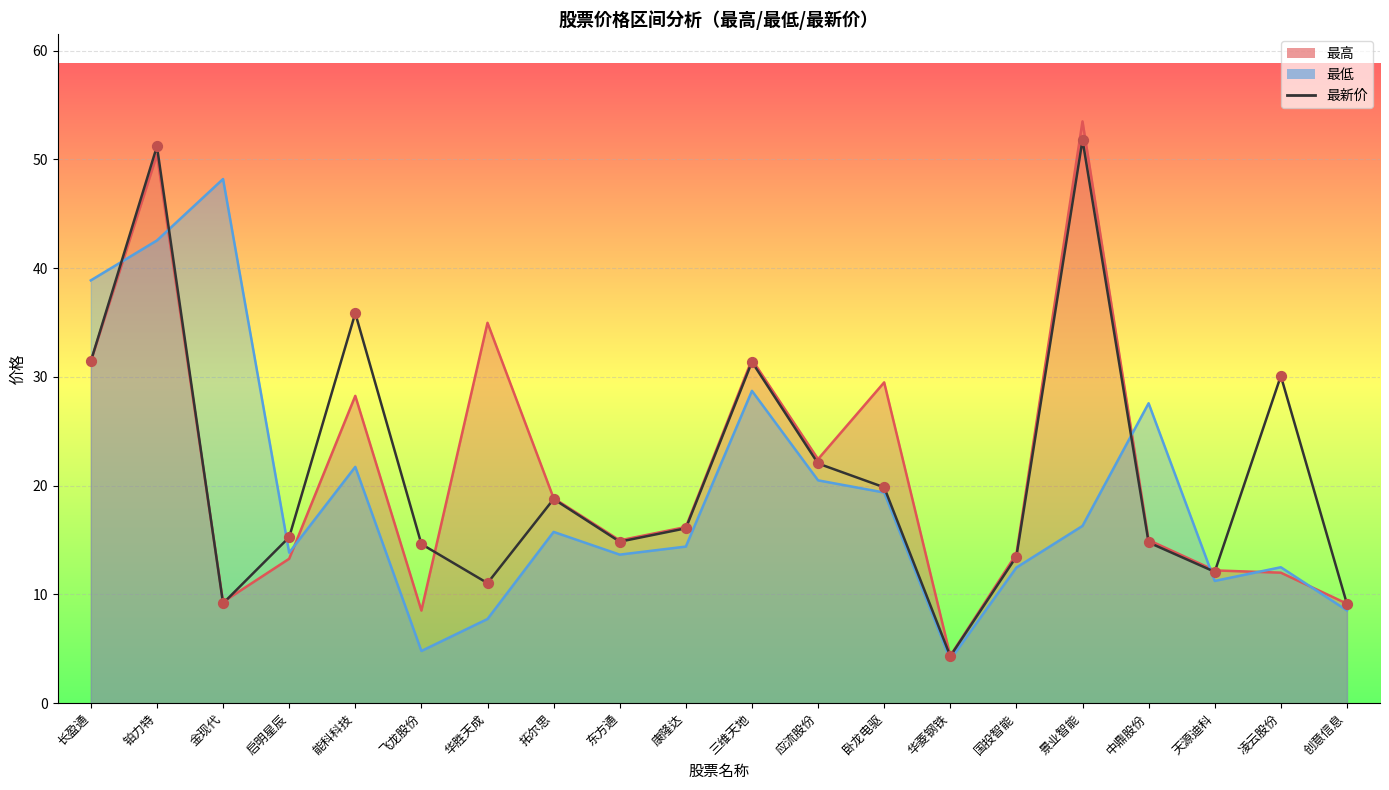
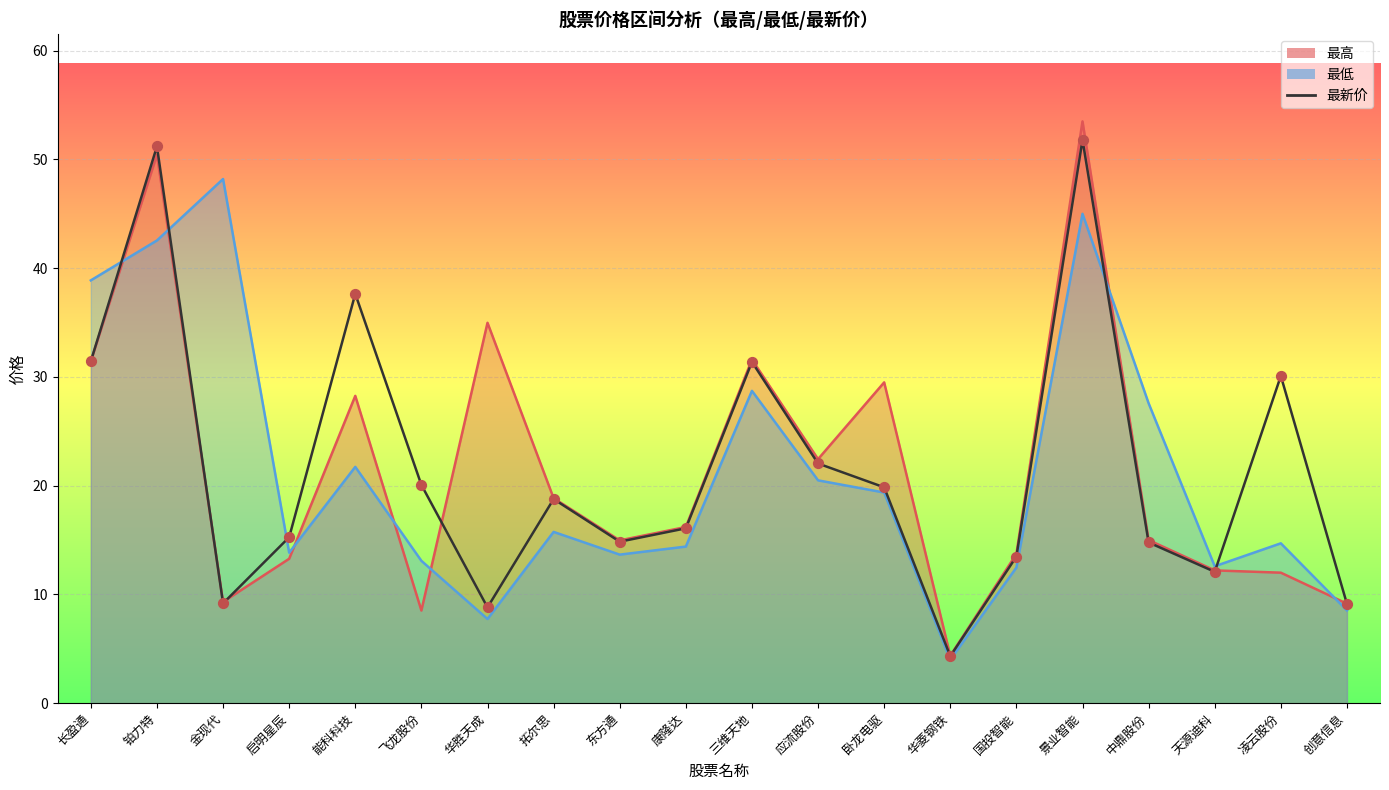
  {
    "最高": {
      "铂力特": 50.4,
      "启明星辰": 13.3,
      "能科科技": 28.3,
      "飞龙股份": 8.5,
      "华胜天成": 35.0,
      "应流股份": 22.4,
      "卧龙电驱": 29.5,
      "国投智能": 13.7,
      "景业智能": 53.5,
      "凌云股份": 12.0
    },
    "最低": {
      "长盈通": 38.9,
      "铂力特": 42.6,
      "金现代": 48.2,
      "启明星辰": 13.8,
      "能科科技": 21.7,
-     "飞龙股份": 4.8,
+     "飞龙股份": 13.1,
      "华胜天成": 7.7,
      "拓尔思": 15.8,
      "东方通": 13.7,
      "康隆达": 14.4,
      "三维天地": 28.7,
      "应流股份": 20.5,
      "卧龙电驱": 19.4,
      "华菱钢铁": 4.0,
      "国投智能": 12.5,
-     "景业智能": 16.3,
+     "景业智能": 45.0,
      "中鼎股份": 27.6,
-     "天源迪科": 11.2,
-     "凌云股份": 12.5,
+     "天源迪科": 12.6,
+     "凌云股份": 14.7,
      "创意信息": 8.5
    },
    "最新价": {
      "铂力特": 51.2,
      "启明星辰": 15.3,
-     "能科科技": 35.9,
-     "飞龙股份": 14.6,
-     "华胜天成": 11.0,
+     "能科科技": 37.6,
+     "飞龙股份": 20.1,
+     "华胜天成": 8.8,
      "应流股份": 22.0,
      "卧龙电驱": 19.9,
      "国投智能": 13.5,
      "景业智能": 51.8,
      "凌云股份": 30.1
    }
  }
